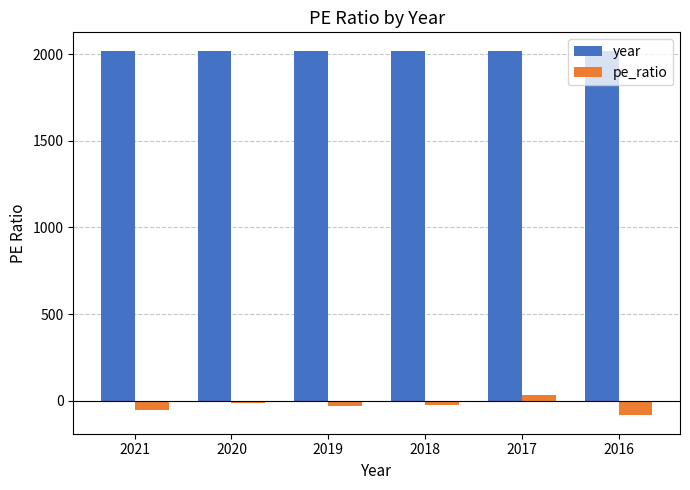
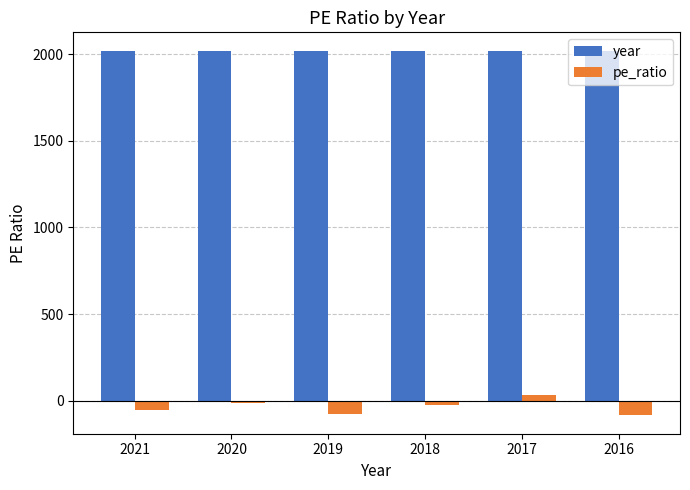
  {
    "year": {
      "2021": 2020,
      "2020": 2020,
      "2019": 2020,
      "2018": 2020,
      "2017": 2020
    },
    "pe_ratio": {
      "2021": -60,
-     "2019": -30,
+     "2019": -80,
      "2018": -30,
      "2017": 30,
      "2016": -90
    }
  }
